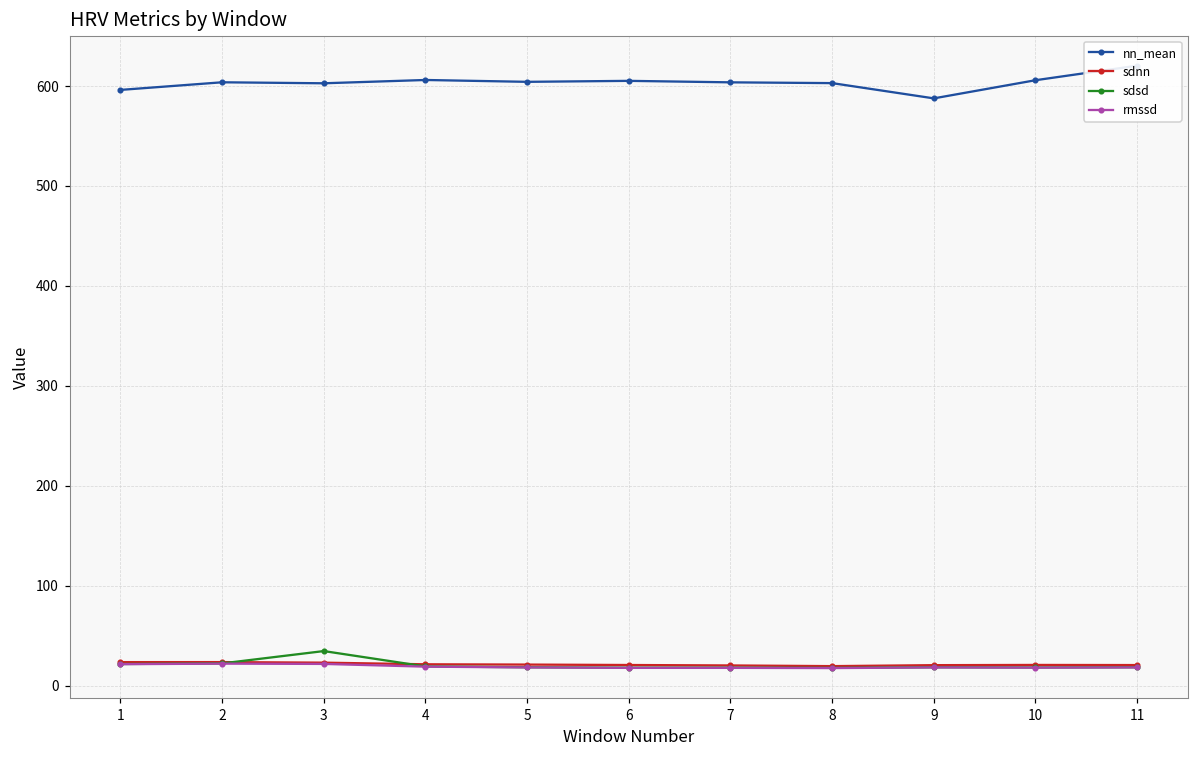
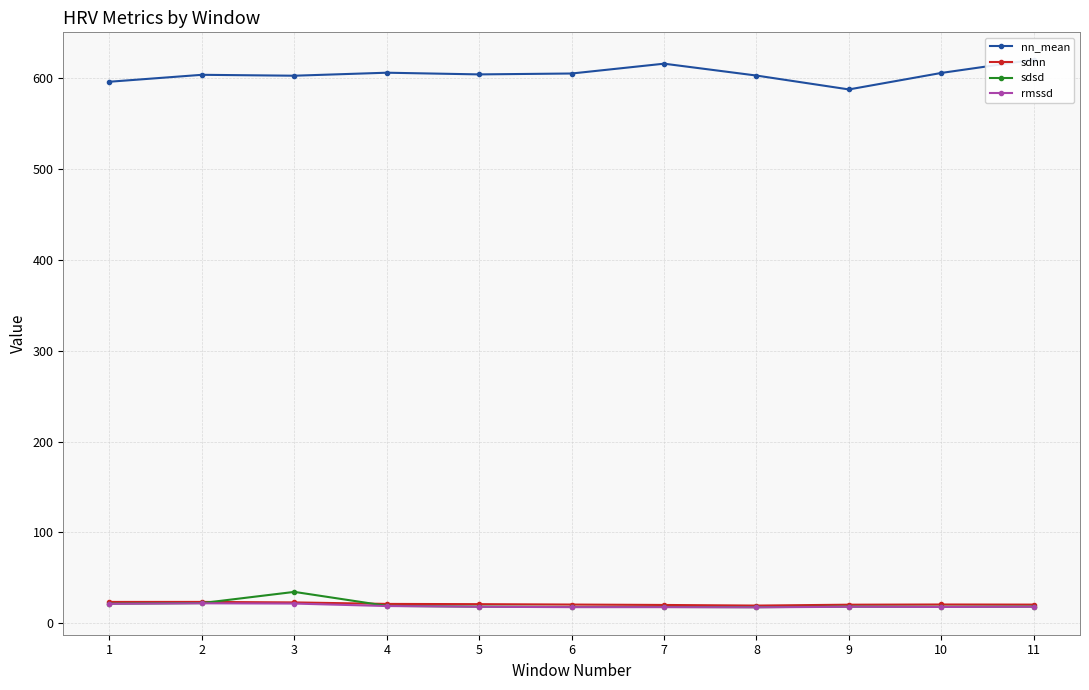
  {
    "nn_mean": {
      "1": 600,
      "2": 600,
      "3": 600,
      "4": 610,
      "5": 600,
      "6": 610,
-     "7": 600,
+     "7": 620,
      "8": 600,
      "9": 590,
      "10": 610
    },
    "sdsd": {
      "3": 30
    }
  }
